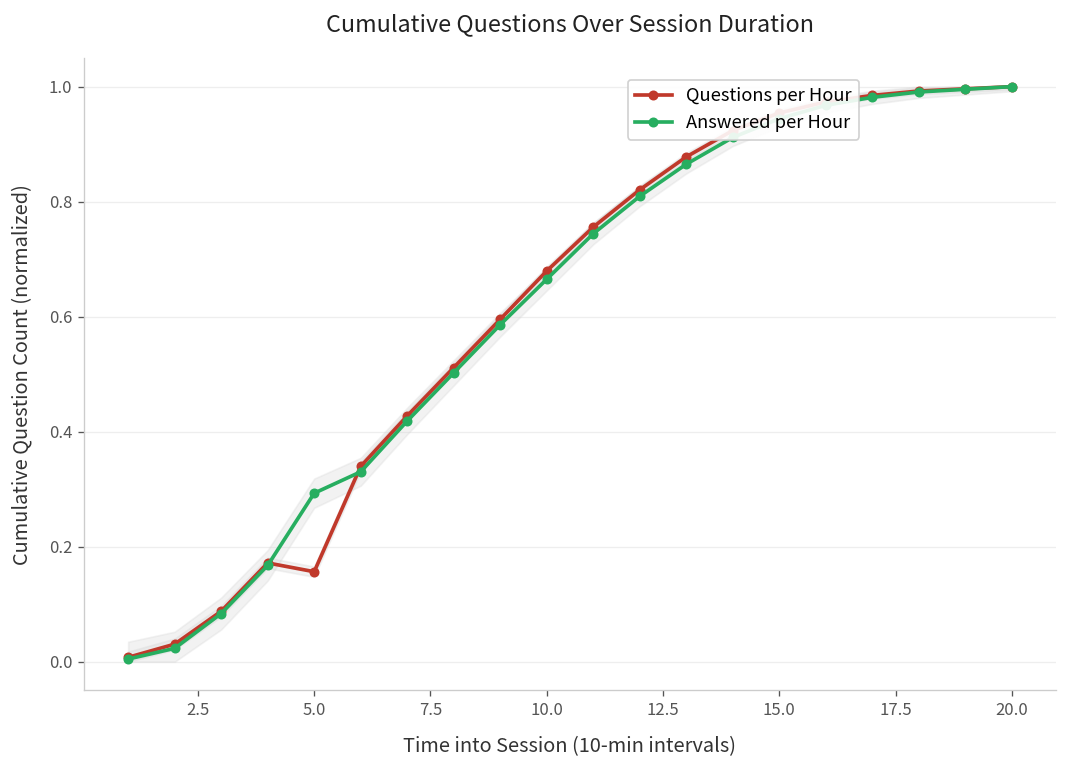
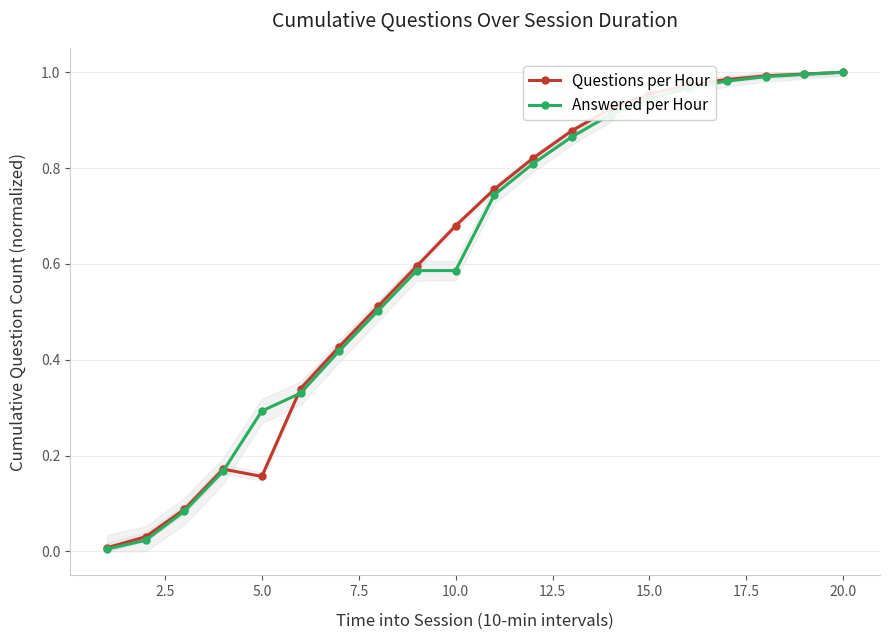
  {
    "Questions per Hour": {
      "5.0": 0.16
    },
    "Answered per Hour": {
      "5.0": 0.29,
-     "10.0": 0.67
+     "10.0": 0.59
    }
  }
